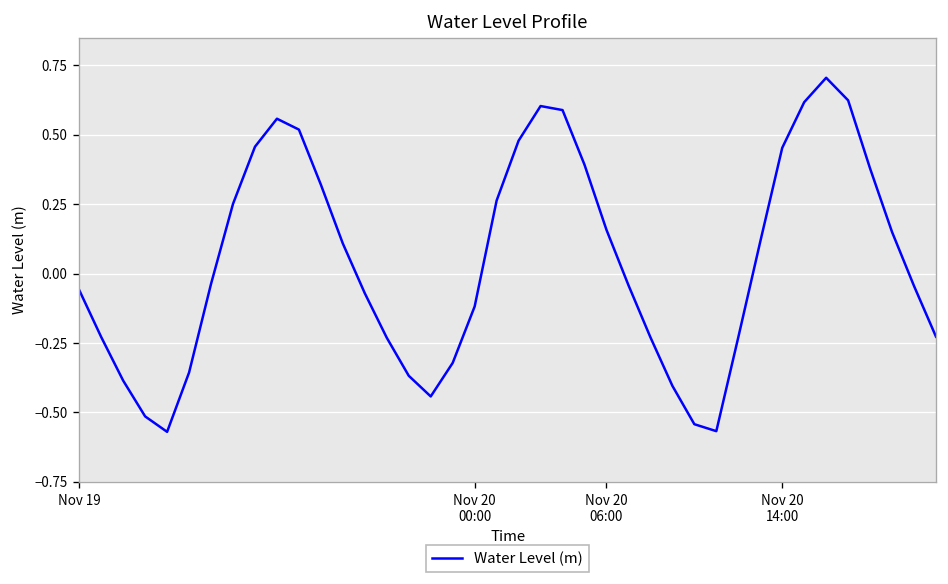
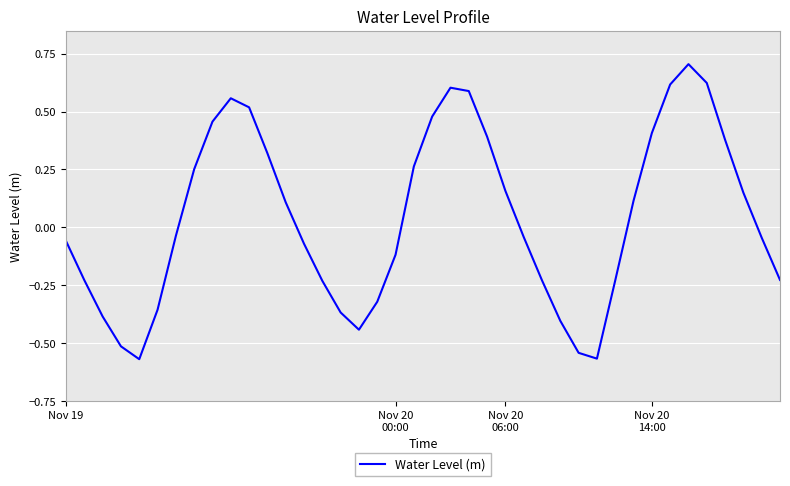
  {
    "Nov 19": -0.06,
    "Nov 20 00:00": -0.12,
    "Nov 20 06:00": 0.16,
-   "Nov 20 14:00": 0.45
+   "Nov 20 14:00": 0.41
  }
